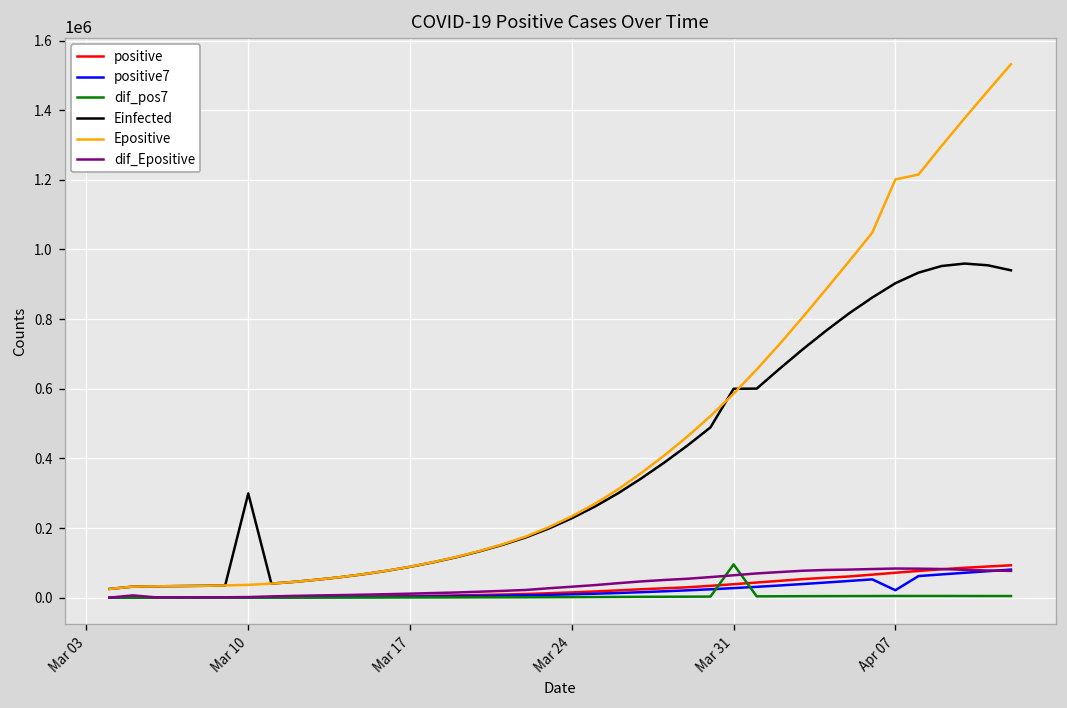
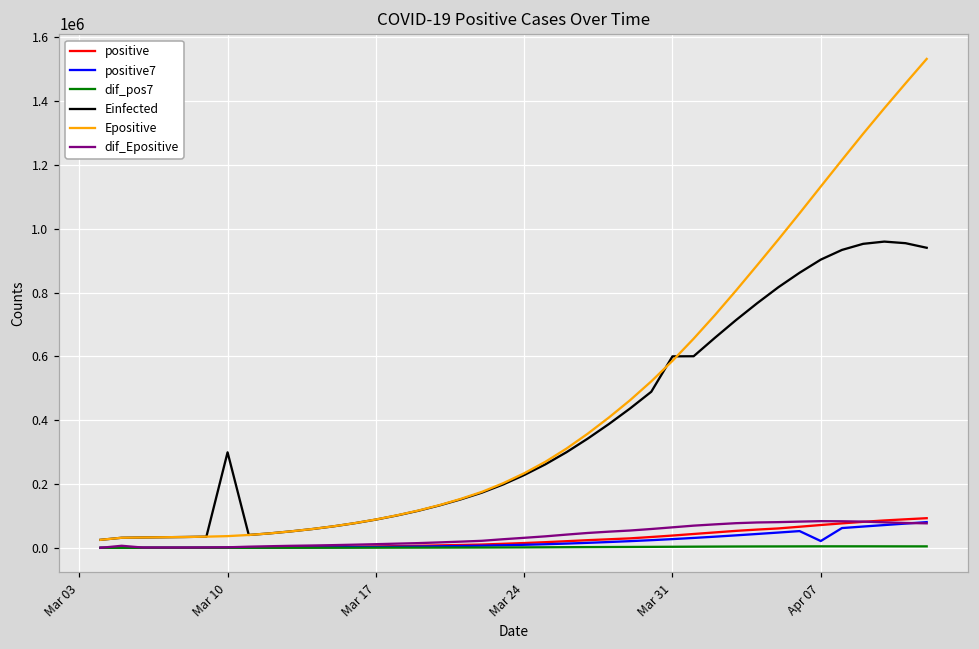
  {
    "positive": {
      "Mar 31": 40000,
      "Apr 07": 70000
    },
    "positive7": {
      "Mar 31": 30000,
      "Apr 07": 20000
    },
    "dif_pos7": {
-     "Mar 31": 100000,
+     "Mar 31": 0,
      "Apr 07": 0
    },
    "Einfected": {
      "Mar 10": 300000,
      "Mar 31": 600000,
      "Apr 07": 900000
    },
    "Epositive": {
      "Mar 10": 40000,
      "Mar 31": 590000,
-     "Apr 07": 1200000
+     "Apr 07": 1130000
    },
    "dif_Epositive": {
      "Mar 24": 30000,
      "Mar 31": 60000,
      "Apr 07": 80000
    }
  }
